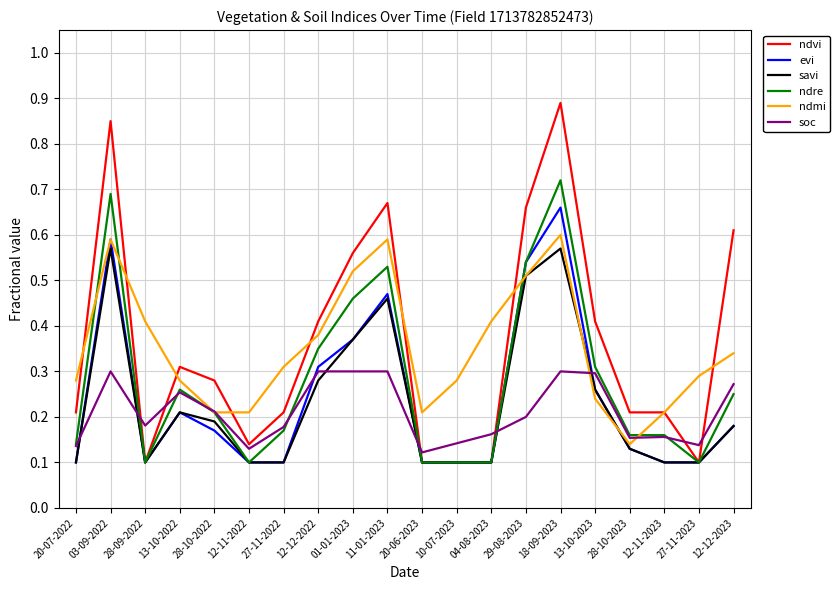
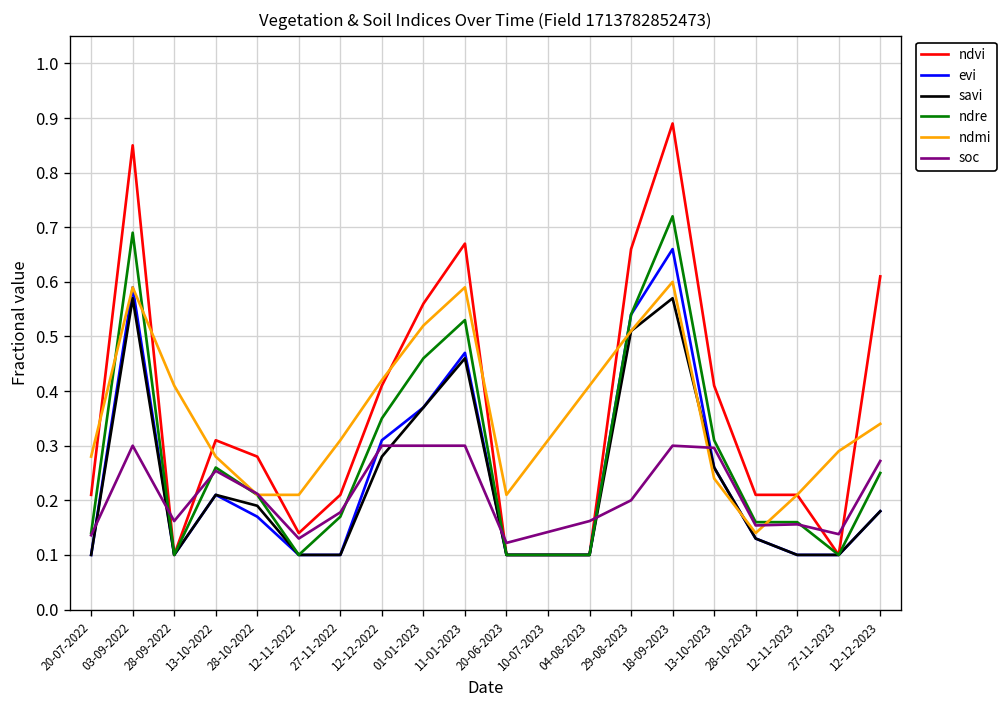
  {
    "ndvi": {
      "20-07-2022": 0.21,
      "03-09-2022": 0.85,
      "13-10-2022": 0.31,
      "28-10-2022": 0.28,
      "12-11-2022": 0.14,
      "27-11-2022": 0.21,
      "12-12-2022": 0.41,
      "01-01-2023": 0.56,
      "11-01-2023": 0.67,
      "29-08-2023": 0.66,
      "18-09-2023": 0.89,
      "13-10-2023": 0.41,
      "28-10-2023": 0.21,
      "12-12-2023": 0.61
    },
    "evi": {
      "28-10-2022": 0.17,
      "12-12-2022": 0.31,
      "11-01-2023": 0.47,
      "18-09-2023": 0.66
    },
    "savi": {
      "03-09-2022": 0.57,
      "28-10-2022": 0.19,
      "12-12-2022": 0.28,
      "11-01-2023": 0.46,
      "18-09-2023": 0.57
    },
    "ndre": {
      "03-09-2022": 0.69,
      "13-10-2022": 0.26,
      "27-11-2022": 0.17,
      "12-12-2022": 0.35,
      "01-01-2023": 0.46,
      "11-01-2023": 0.53,
      "18-09-2023": 0.72,
      "13-10-2023": 0.31,
      "28-10-2023": 0.16,
      "12-12-2023": 0.25
    },
    "ndmi": {
      "20-07-2022": 0.28,
      "28-09-2022": 0.41,
      "13-10-2022": 0.28,
      "12-11-2022": 0.21,
      "27-11-2022": 0.31,
-     "12-12-2022": 0.38,
+     "12-12-2022": 0.42,
      "01-01-2023": 0.52,
      "11-01-2023": 0.59,
      "20-06-2023": 0.21,
-     "10-07-2023": 0.28,
+     "10-07-2023": 0.31,
      "04-08-2023": 0.41,
      "18-09-2023": 0.60,
      "13-10-2023": 0.24,
      "28-10-2023": 0.14,
      "27-11-2023": 0.29,
      "12-12-2023": 0.34
    },
    "soc": {
      "03-09-2022": 0.30,
-     "28-09-2022": 0.18,
+     "28-09-2022": 0.16,
      "13-10-2022": 0.25,
      "12-11-2022": 0.13,
      "27-11-2022": 0.18,
      "12-12-2022": 0.30,
      "01-01-2023": 0.30,
      "11-01-2023": 0.30,
      "20-06-2023": 0.12,
      "10-07-2023": 0.14,
      "04-08-2023": 0.16,
      "29-08-2023": 0.20,
      "18-09-2023": 0.30,
      "13-10-2023": 0.30,
      "28-10-2023": 0.15,
      "27-11-2023": 0.14,
      "12-12-2023": 0.27
    }
  }
